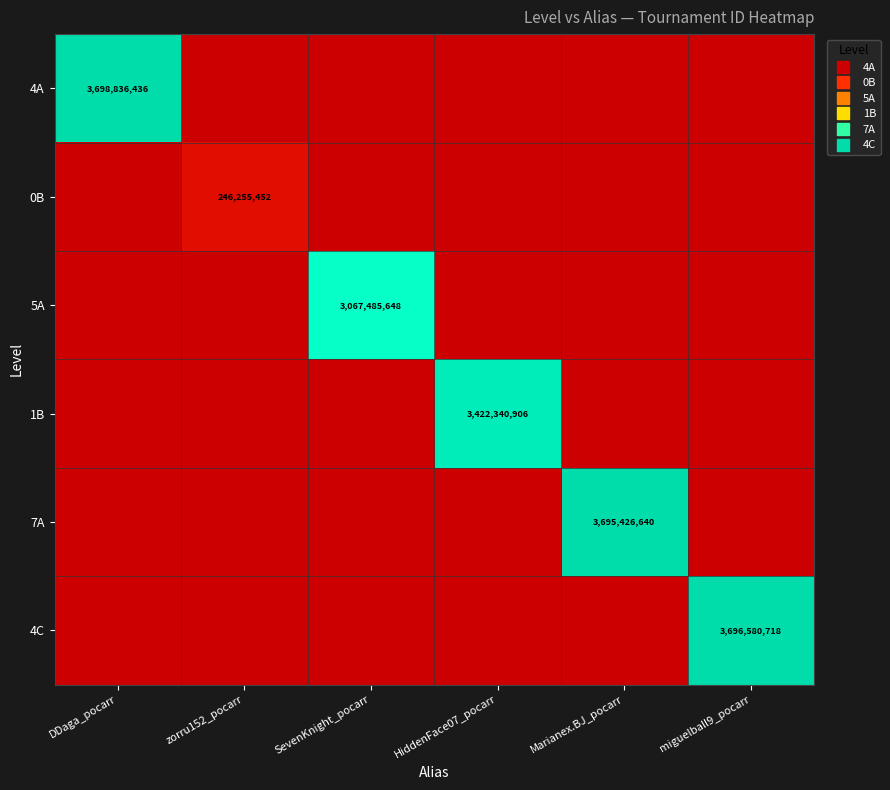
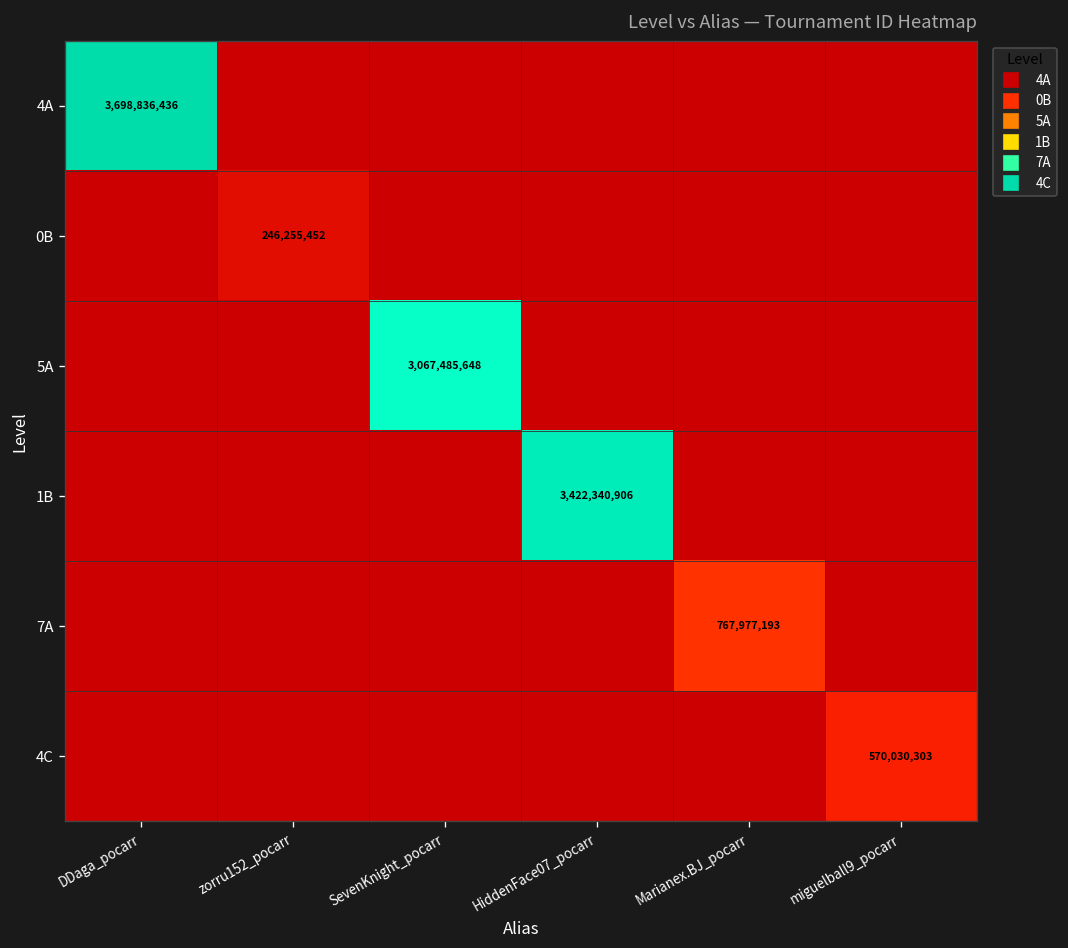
  {
    "4A": {
      "DDaga_pocarr": "3,698,836,436"
    },
    "0B": {
      "zorru152_pocarr": "246,255,452"
    },
    "5A": {
      "SevenKnight_pocarr": "3,067,485,648"
    },
    "1B": {
      "HiddenFace07_pocarr": "3,422,340,906"
    },
    "7A": {
-     "Marianex.BJ_pocarr": "3,695,426,640"
+     "Marianex.BJ_pocarr": "767,977,193"
    },
    "4C": {
-     "miguelball9_pocarr": "3,696,580,718"
+     "miguelball9_pocarr": "570,030,303"
    }
  }
